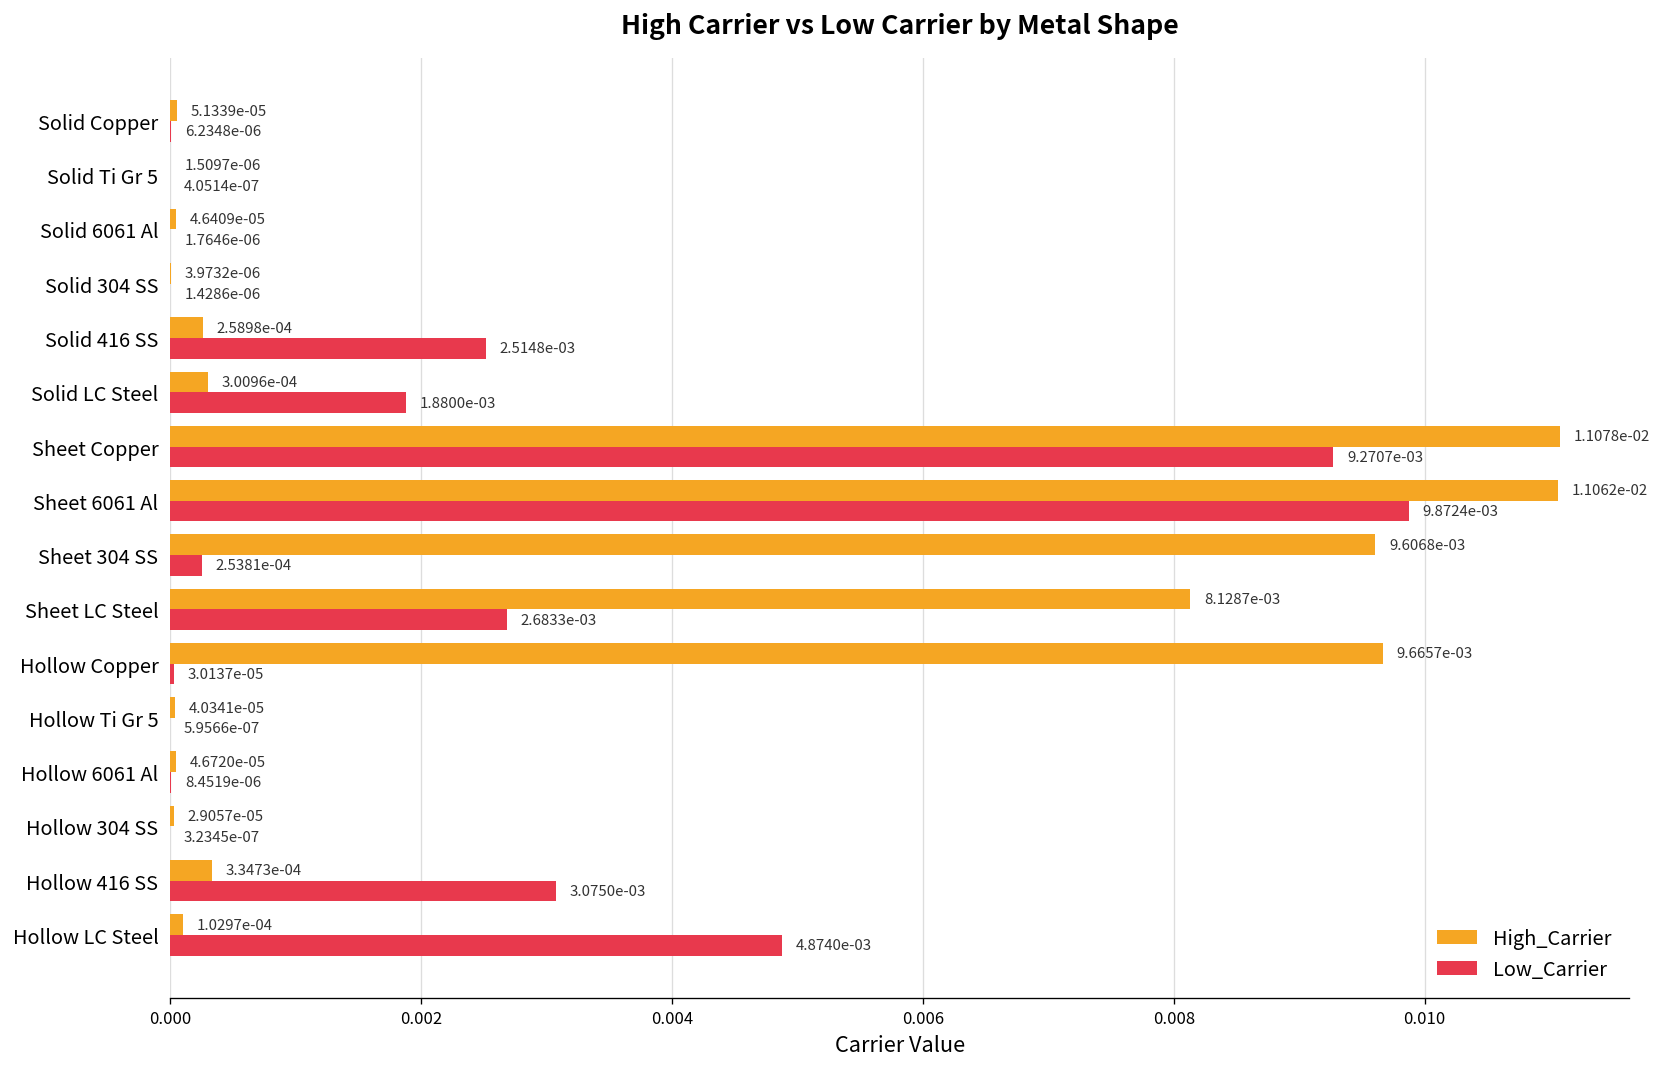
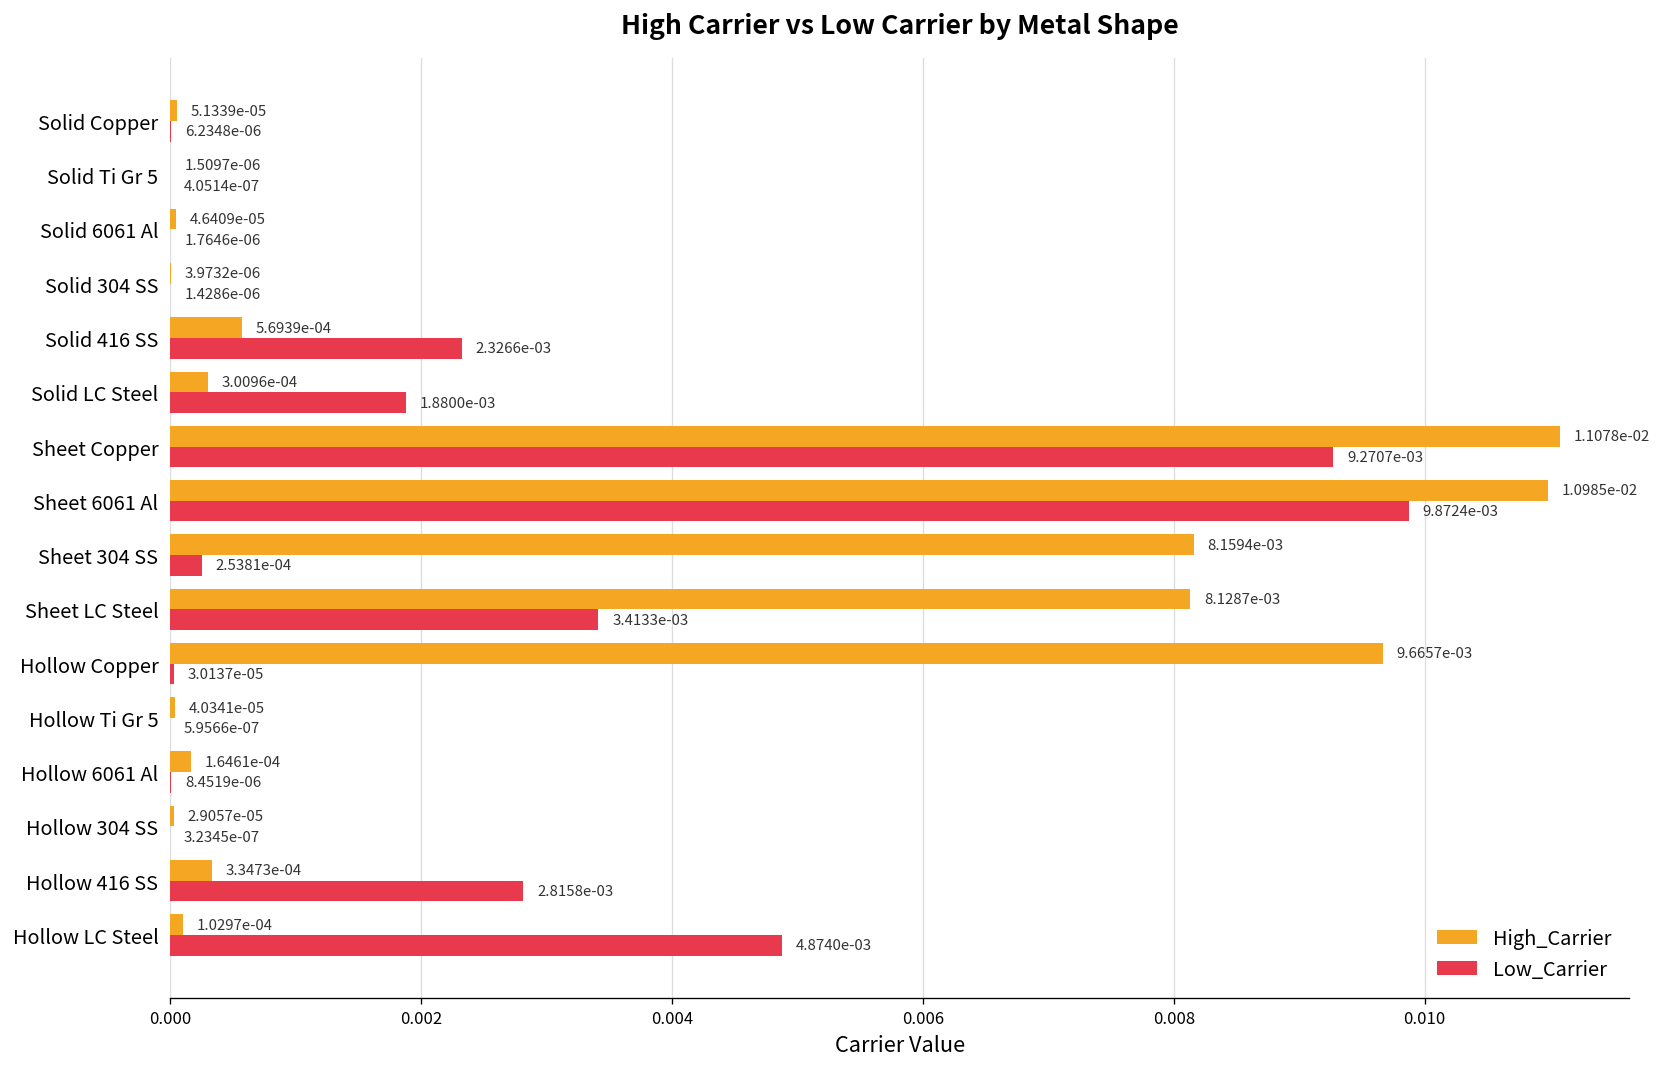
  {
    "High_Carrier": {
      "Solid Copper": "5.1339e-05",
      "Solid Ti Gr 5": "1.5097e-06",
      "Solid 6061 Al": "4.6409e-05",
      "Solid 304 SS": "3.9732e-06",
-     "Solid 416 SS": "2.5898e-04",
+     "Solid 416 SS": "5.6939e-04",
      "Solid LC Steel": "3.0096e-04",
      "Sheet Copper": "1.1078e-02",
-     "Sheet 6061 Al": "1.1062e-02",
-     "Sheet 304 SS": "9.6068e-03",
+     "Sheet 6061 Al": "1.0985e-02",
+     "Sheet 304 SS": "8.1594e-03",
      "Sheet LC Steel": "8.1287e-03",
      "Hollow Copper": "9.6657e-03",
      "Hollow Ti Gr 5": "4.0341e-05",
-     "Hollow 6061 Al": "4.6720e-05",
+     "Hollow 6061 Al": "1.6461e-04",
      "Hollow 304 SS": "2.9057e-05",
      "Hollow 416 SS": "3.3473e-04",
      "Hollow LC Steel": "1.0297e-04"
    },
    "Low_Carrier": {
      "Solid Copper": "6.2348e-06",
      "Solid Ti Gr 5": "4.0514e-07",
      "Solid 6061 Al": "1.7646e-06",
      "Solid 304 SS": "1.4286e-06",
-     "Solid 416 SS": "2.5148e-03",
+     "Solid 416 SS": "2.3266e-03",
      "Solid LC Steel": "1.8800e-03",
      "Sheet Copper": "9.2707e-03",
      "Sheet 6061 Al": "9.8724e-03",
      "Sheet 304 SS": "2.5381e-04",
-     "Sheet LC Steel": "2.6833e-03",
+     "Sheet LC Steel": "3.4133e-03",
      "Hollow Copper": "3.0137e-05",
      "Hollow Ti Gr 5": "5.9566e-07",
      "Hollow 6061 Al": "8.4519e-06",
      "Hollow 304 SS": "3.2345e-07",
-     "Hollow 416 SS": "3.0750e-03",
+     "Hollow 416 SS": "2.8158e-03",
      "Hollow LC Steel": "4.8740e-03"
    }
  }
